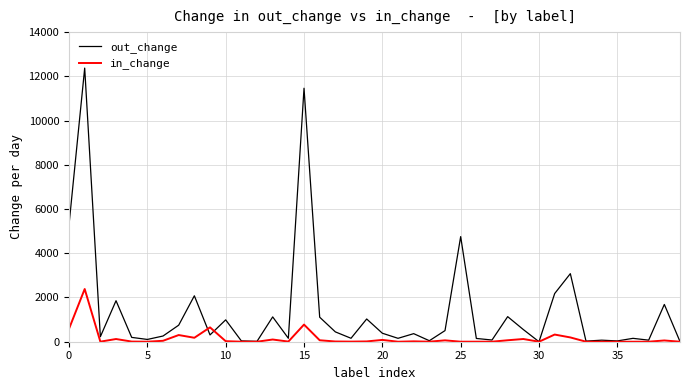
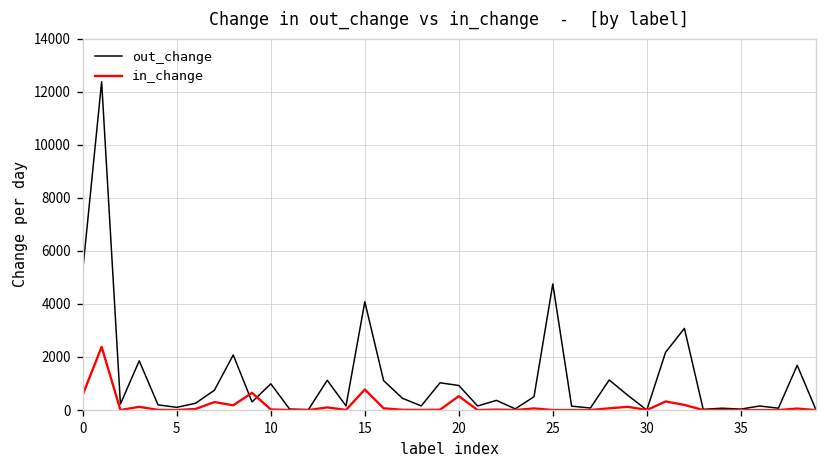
  {
    "out_change": {
      "0": 5300,
      "10": 1000,
-     "15": 11500,
-     "20": 400,
+     "15": 4100,
+     "20": 900,
      "25": 4800
    },
    "in_change": {
      "0": 600,
      "10": 0,
      "15": 800,
-     "20": 100,
+     "20": 500,
      "25": 0
    }
  }
